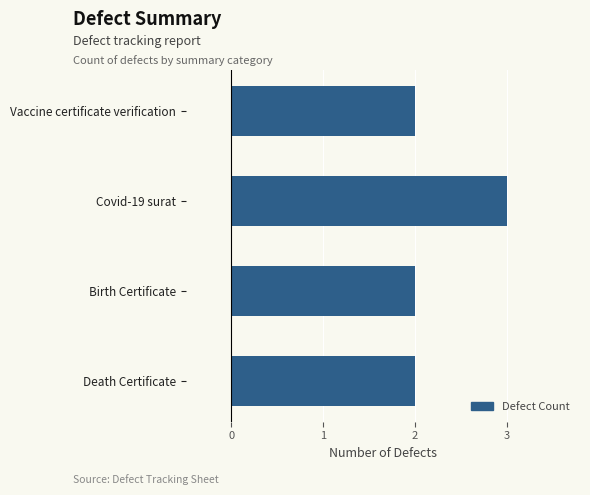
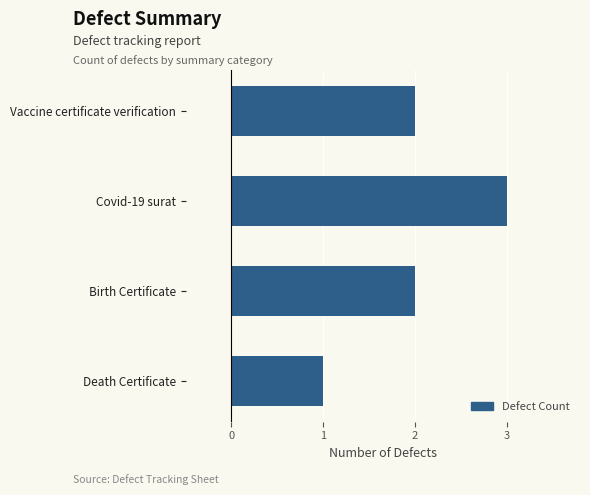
  {
    "Vaccine certificate verification": 2,
    "Covid-19 surat": 3,
    "Birth Certificate": 2,
-   "Death Certificate": 2
+   "Death Certificate": 1
  }
